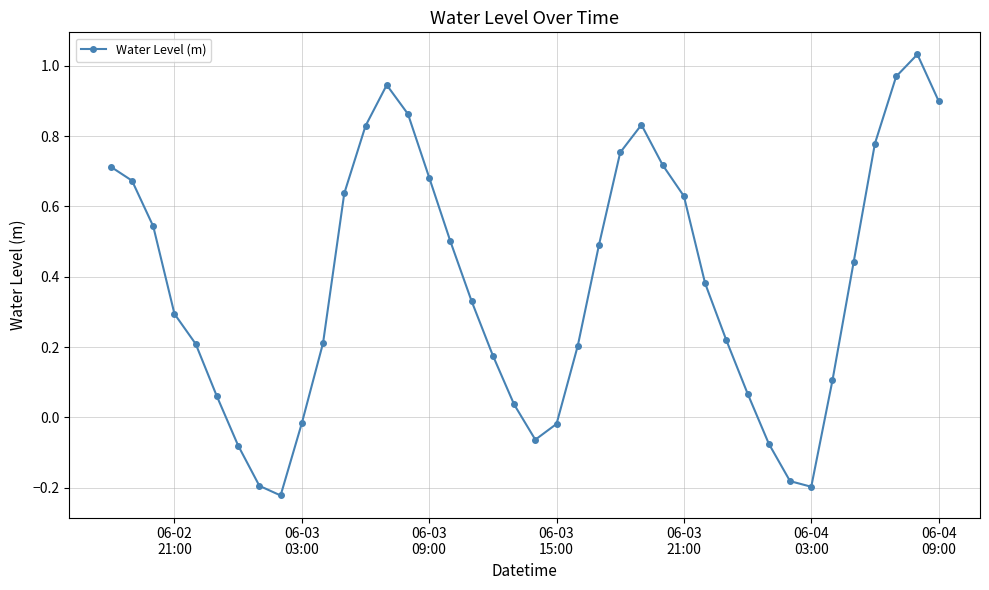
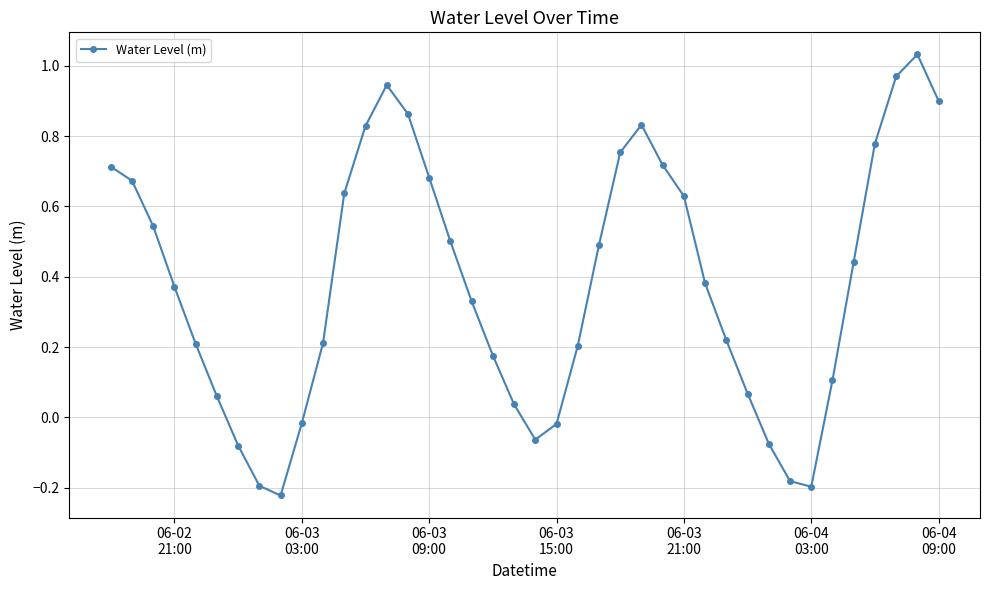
  {
-   "06-02 21:00": 0.29,
+   "06-02 21:00": 0.37,
    "06-03 03:00": -0.02,
    "06-03 09:00": 0.68,
    "06-03 15:00": -0.02,
    "06-03 21:00": 0.63,
    "06-04 03:00": -0.20,
    "06-04 09:00": 0.90
  }
